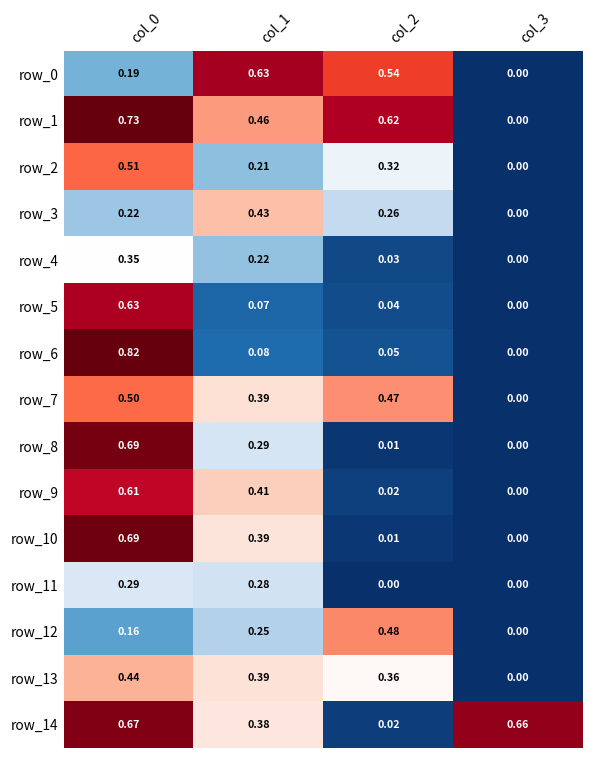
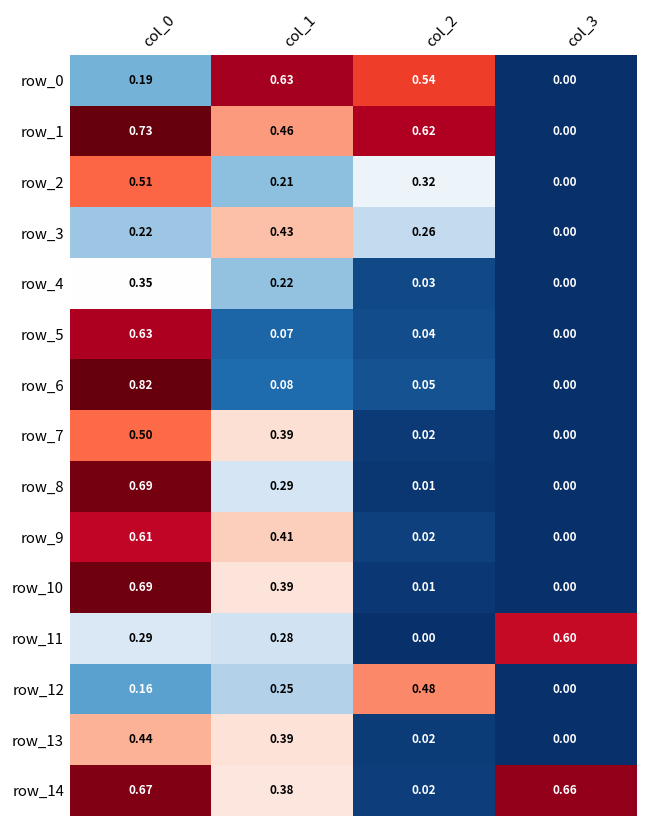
  {
    "row_0": {
      "col_0": 0.19,
      "col_1": 0.63,
      "col_2": 0.54,
      "col_3": 0.00
    },
    "row_1": {
      "col_0": 0.73,
      "col_1": 0.46,
      "col_2": 0.62,
      "col_3": 0.00
    },
    "row_2": {
      "col_0": 0.51,
      "col_1": 0.21,
      "col_2": 0.32,
      "col_3": 0.00
    },
    "row_3": {
      "col_0": 0.22,
      "col_1": 0.43,
      "col_2": 0.26,
      "col_3": 0.00
    },
    "row_4": {
      "col_0": 0.35,
      "col_1": 0.22,
      "col_2": 0.03,
      "col_3": 0.00
    },
    "row_5": {
      "col_0": 0.63,
      "col_1": 0.07,
      "col_2": 0.04,
      "col_3": 0.00
    },
    "row_6": {
      "col_0": 0.82,
      "col_1": 0.08,
      "col_2": 0.05,
      "col_3": 0.00
    },
    "row_7": {
      "col_0": 0.50,
      "col_1": 0.39,
-     "col_2": 0.47,
+     "col_2": 0.02,
      "col_3": 0.00
    },
    "row_8": {
      "col_0": 0.69,
      "col_1": 0.29,
      "col_2": 0.01,
      "col_3": 0.00
    },
    "row_9": {
      "col_0": 0.61,
      "col_1": 0.41,
      "col_2": 0.02,
      "col_3": 0.00
    },
    "row_10": {
      "col_0": 0.69,
      "col_1": 0.39,
      "col_2": 0.01,
      "col_3": 0.00
    },
    "row_11": {
      "col_0": 0.29,
      "col_1": 0.28,
      "col_2": 0.00,
-     "col_3": 0.00
+     "col_3": 0.60
    },
    "row_12": {
      "col_0": 0.16,
      "col_1": 0.25,
      "col_2": 0.48,
      "col_3": 0.00
    },
    "row_13": {
      "col_0": 0.44,
      "col_1": 0.39,
-     "col_2": 0.36,
+     "col_2": 0.02,
      "col_3": 0.00
    },
    "row_14": {
      "col_0": 0.67,
      "col_1": 0.38,
      "col_2": 0.02,
      "col_3": 0.66
    }
  }
